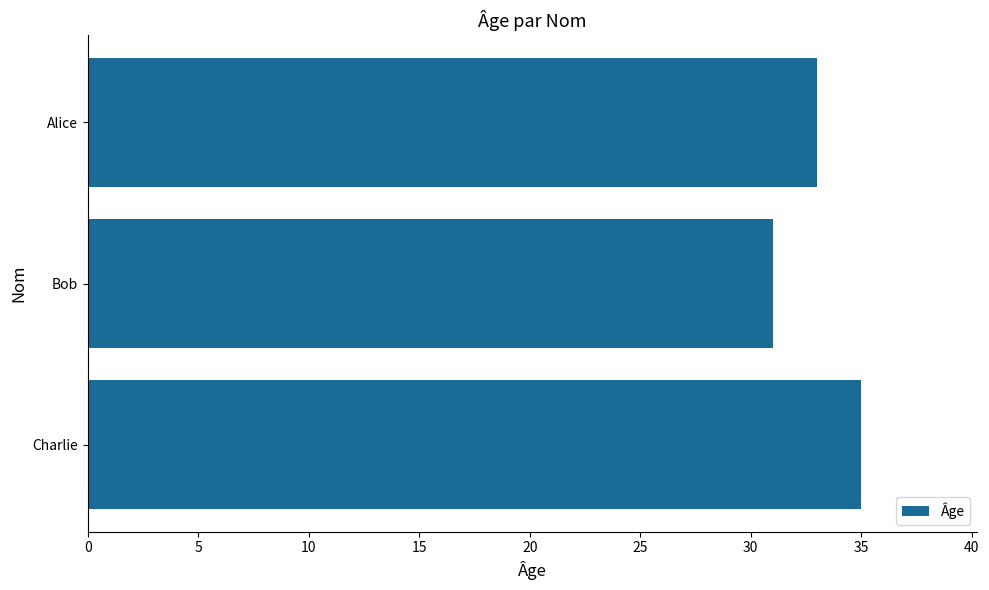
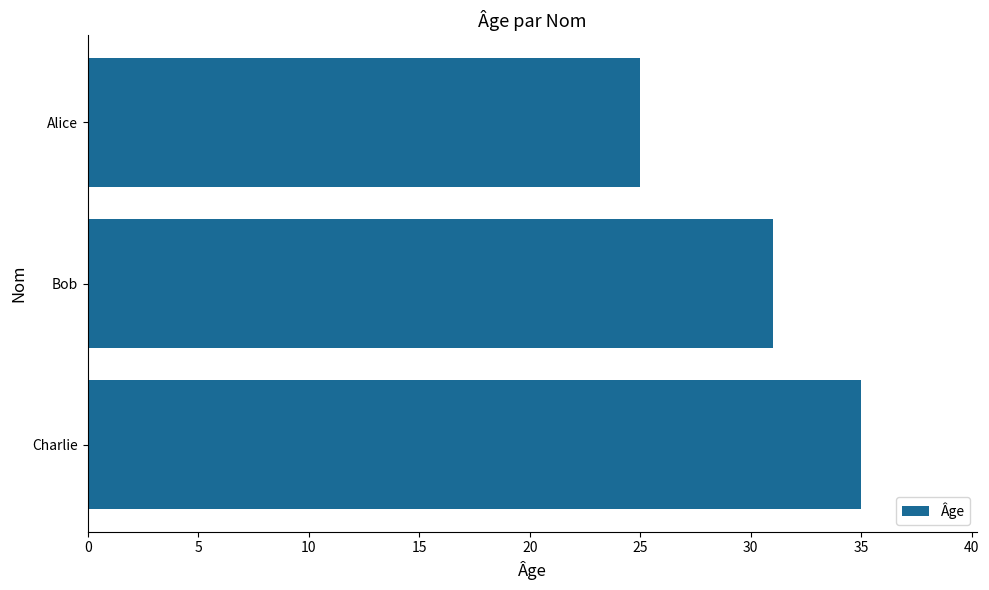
  {
-   "Alice": 33,
+   "Alice": 25,
    "Bob": 31,
    "Charlie": 35
  }
